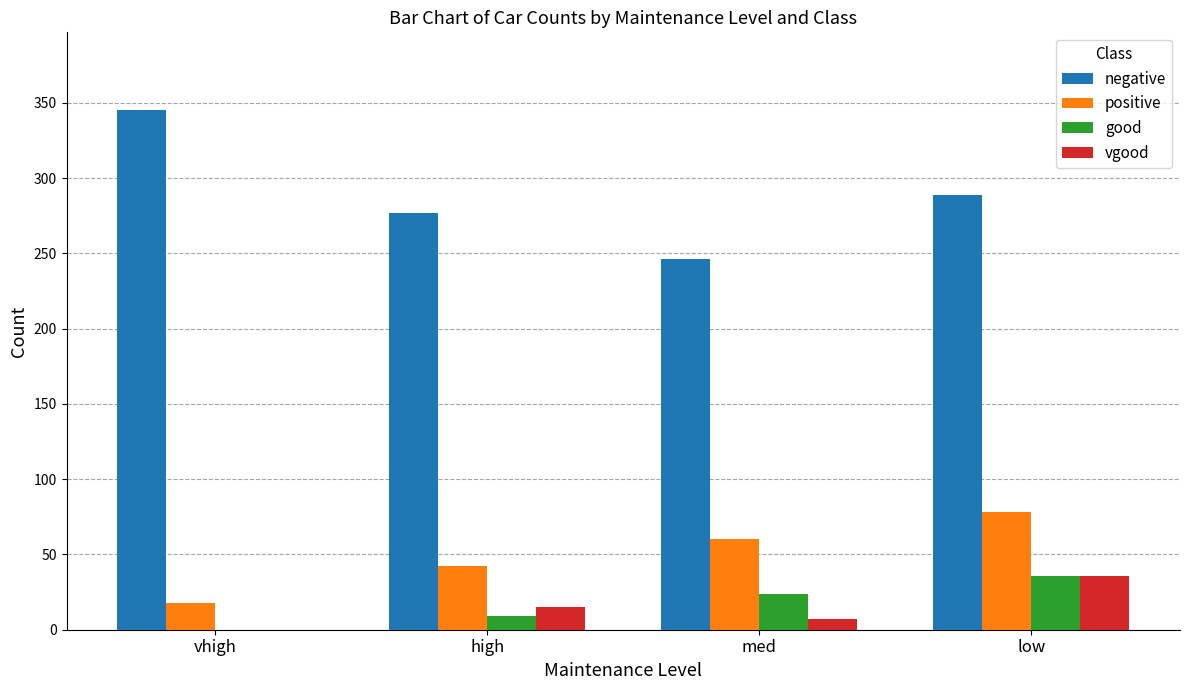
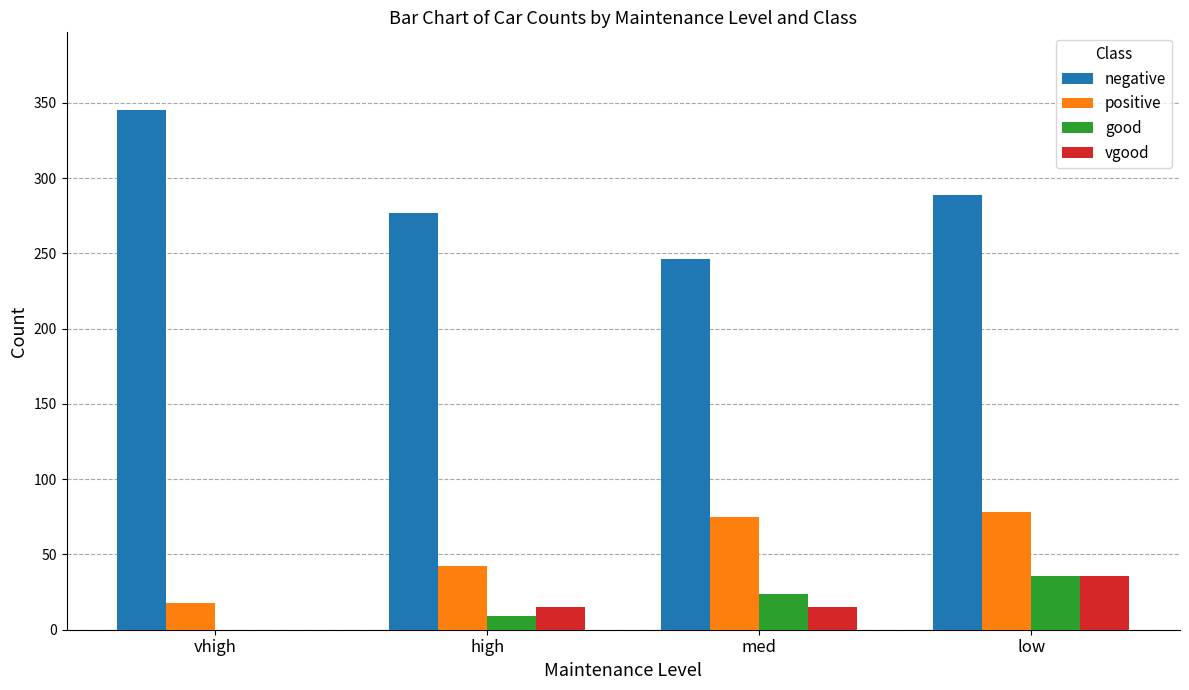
  {
    "negative": {
      "vhigh": 345,
      "high": 277,
      "med": 246,
      "low": 289
    },
    "positive": {
      "vhigh": 18,
      "high": 42,
-     "med": 60,
+     "med": 75,
      "low": 78
    },
    "good": {
      "vhigh": 0,
      "high": 9,
      "med": 24,
      "low": 36
    },
    "vgood": {
      "vhigh": 0,
      "high": 15,
-     "med": 7,
+     "med": 15,
      "low": 36
    }
  }
